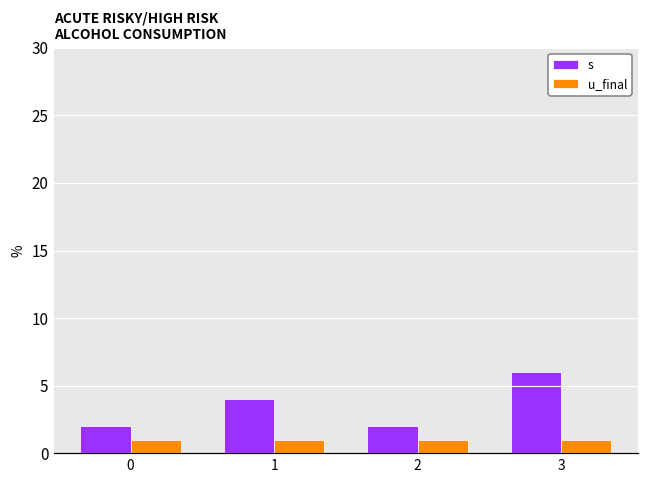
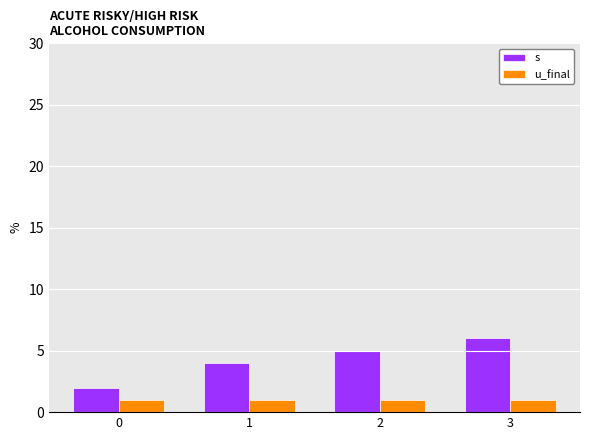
  {
    "s": {
      "0": 2,
      "1": 4,
-     "2": 2,
+     "2": 5,
      "3": 6
    },
    "u_final": {
      "0": 1,
      "1": 1,
      "2": 1,
      "3": 1
    }
  }
